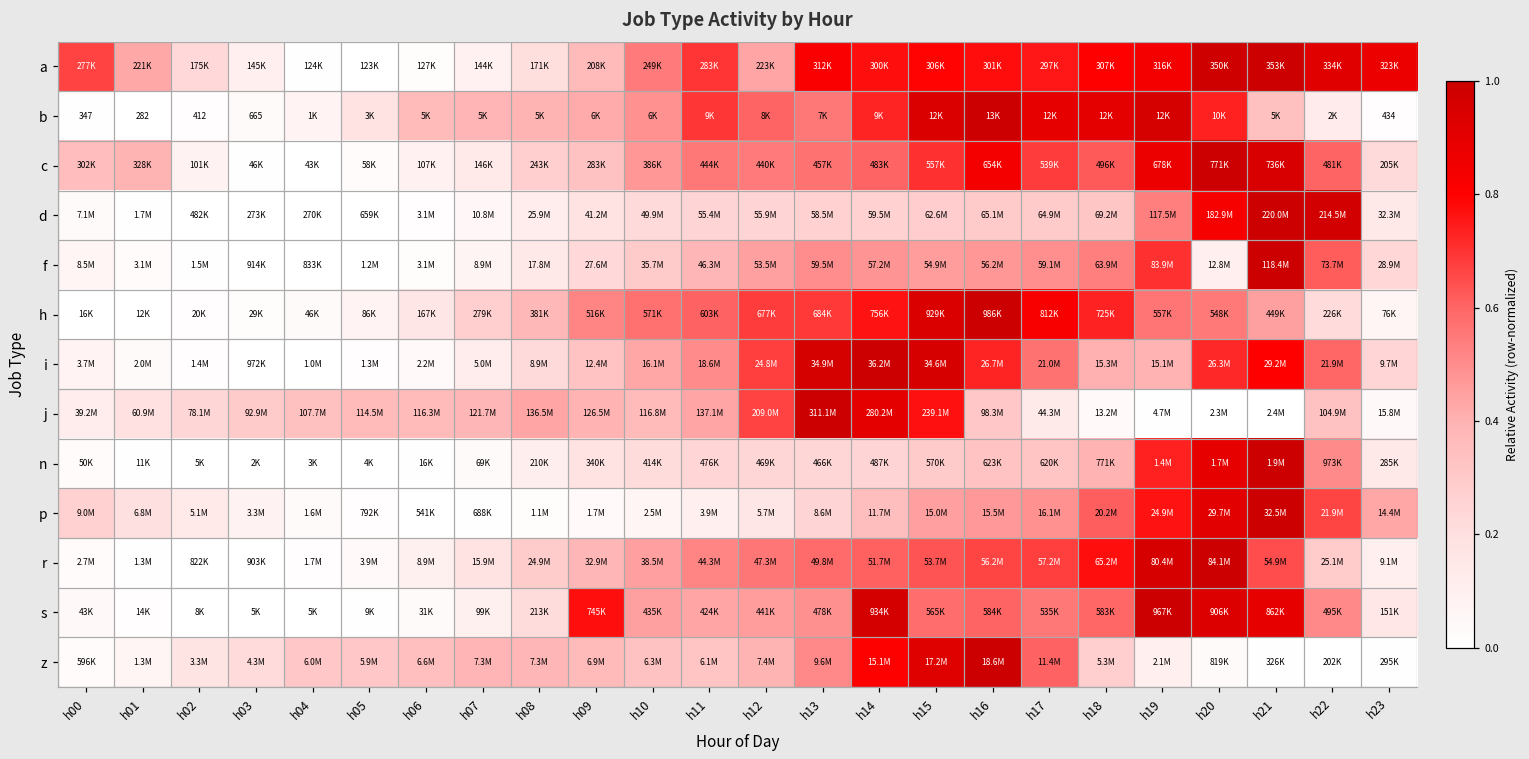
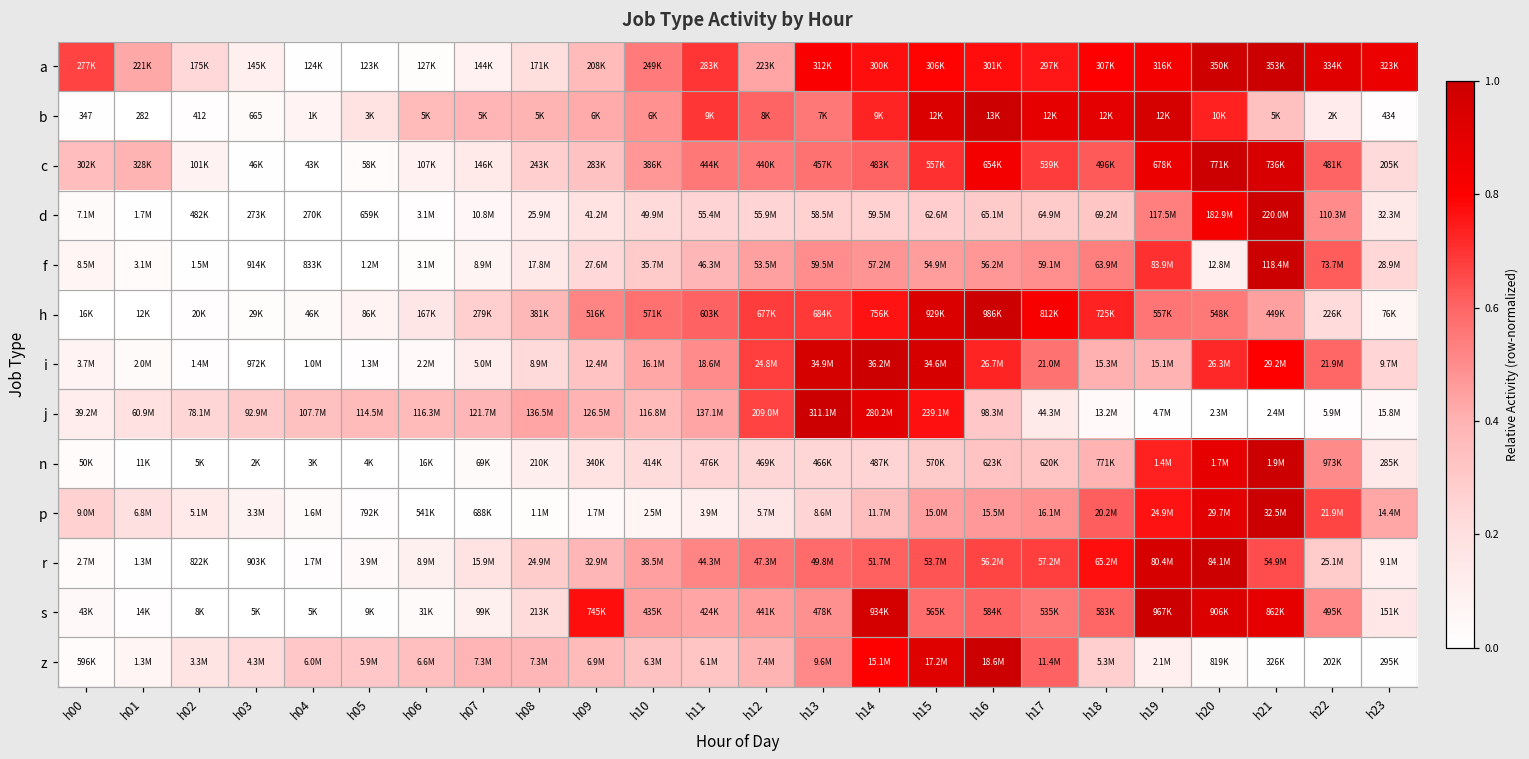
  {
    "d": {
      "h00": "7.1M",
      "h01": "1.7M",
      "h02": "482K",
      "h03": "273K",
      "h04": "270K",
      "h05": "659K",
      "h06": "3.1M",
      "h07": "10.8M",
      "h08": "25.9M",
      "h09": "41.2M",
      "h10": "49.9M",
      "h11": "55.4M",
      "h12": "55.9M",
      "h13": "58.5M",
      "h14": "59.5M",
      "h15": "62.6M",
      "h16": "65.1M",
      "h17": "64.9M",
      "h18": "69.2M",
      "h19": "117.5M",
      "h20": "182.9M",
      "h21": "220.0M",
-     "h22": "214.5M",
+     "h22": "110.3M",
      "h23": "32.3M"
    },
    "j": {
      "h00": "39.2M",
      "h01": "60.9M",
      "h02": "78.1M",
      "h03": "92.9M",
      "h04": "107.7M",
      "h05": "114.5M",
      "h06": "116.3M",
      "h07": "121.7M",
      "h08": "136.5M",
      "h09": "126.5M",
      "h10": "116.8M",
      "h11": "137.1M",
      "h12": "209.0M",
      "h13": "311.1M",
      "h14": "280.2M",
      "h15": "239.1M",
      "h16": "98.3M",
      "h17": "44.3M",
      "h18": "13.2M",
      "h19": "4.7M",
      "h20": "2.3M",
      "h21": "2.4M",
-     "h22": "104.9M",
+     "h22": "5.9M",
      "h23": "15.8M"
    }
  }
